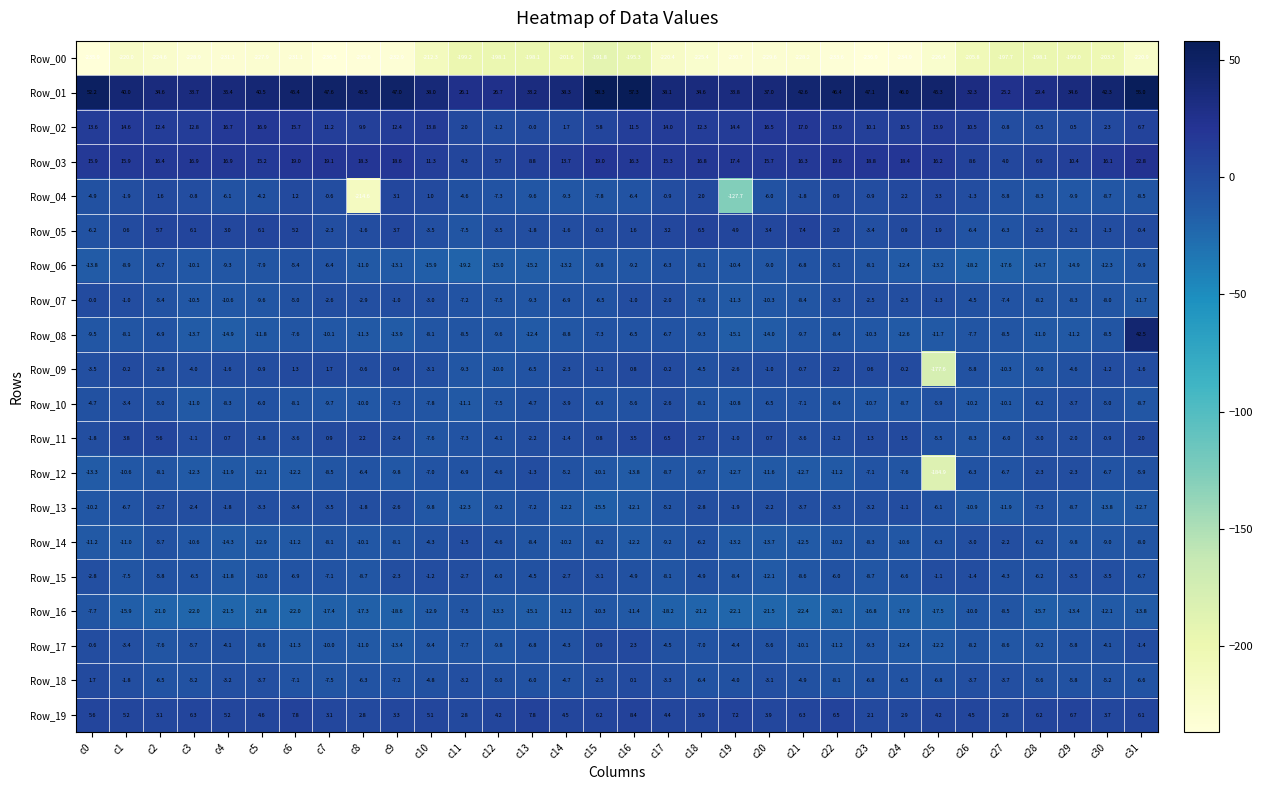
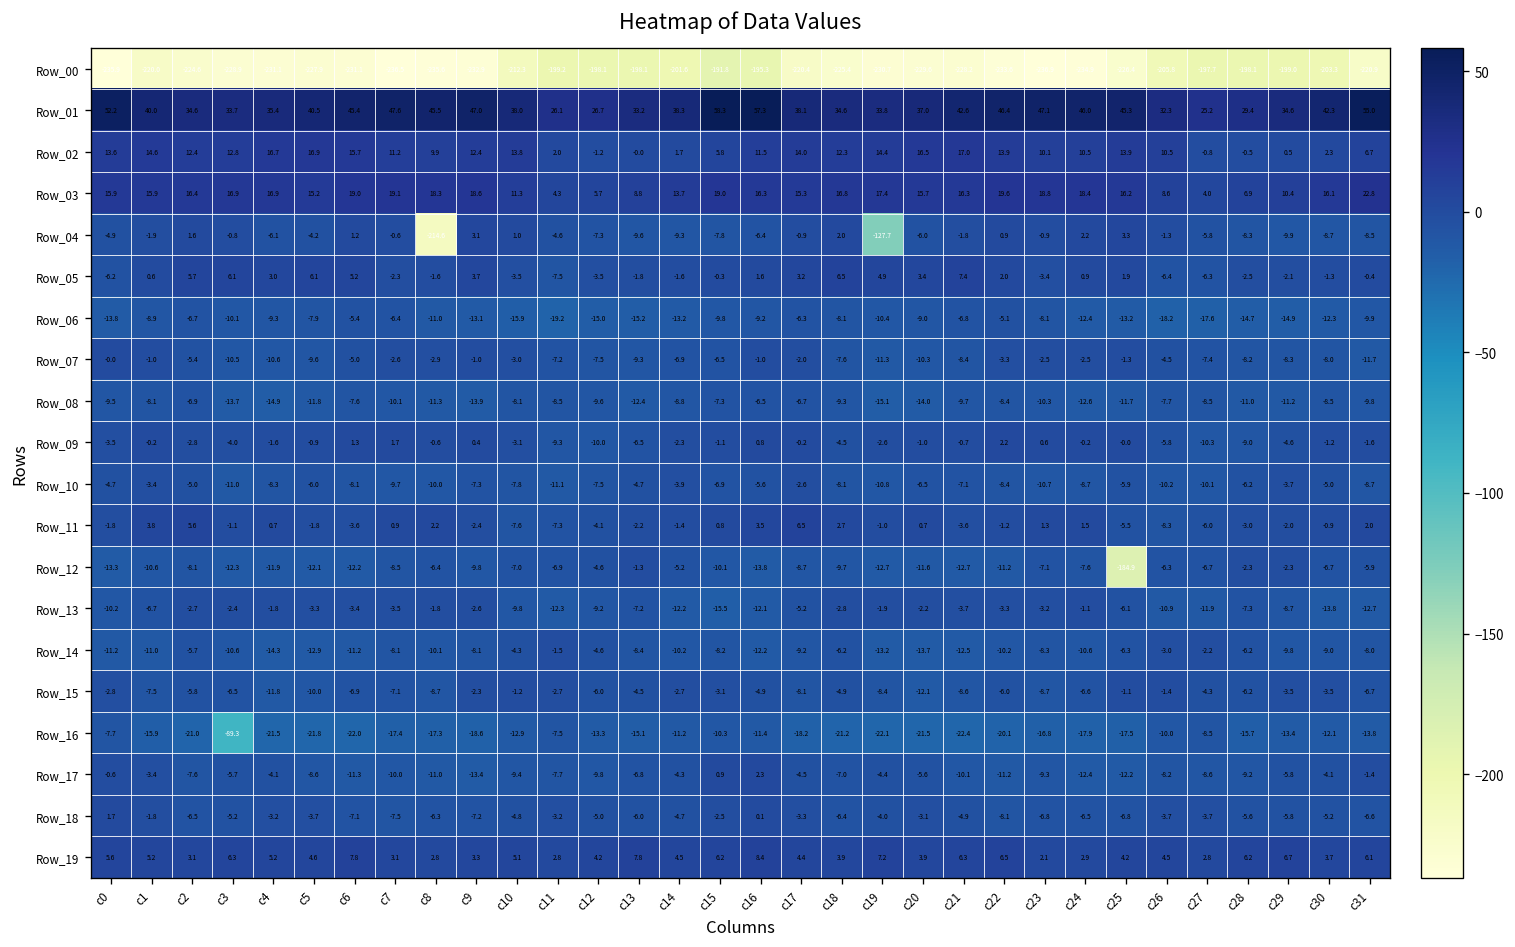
  {
    "Row_08": {
      "c0": -9.5,
      "c1": -8.1,
      "c2": -6.9,
      "c3": -13.7,
      "c4": -14.9,
      "c5": -11.8,
      "c6": -7.6,
      "c7": -10.1,
      "c8": -11.3,
      "c9": -13.9,
      "c10": -8.1,
      "c11": -8.5,
      "c12": -9.6,
      "c13": -12.4,
      "c14": -8.8,
      "c15": -7.3,
      "c16": -6.5,
      "c17": -6.7,
      "c18": -9.3,
      "c19": -15.1,
      "c20": -14.0,
      "c21": -9.7,
      "c22": -8.4,
      "c23": -10.3,
      "c24": -12.6,
      "c25": -11.7,
      "c26": -7.7,
      "c27": -8.5,
      "c28": -11.0,
      "c29": -11.2,
      "c30": -8.5,
-     "c31": 42.5
+     "c31": -9.8
    },
    "Row_09": {
      "c0": -3.5,
      "c1": -0.2,
      "c2": -2.8,
      "c3": -4.0,
      "c4": -1.6,
      "c5": -0.9,
      "c6": 1.3,
      "c7": 1.7,
      "c8": -0.6,
      "c9": 0.4,
      "c10": -3.1,
      "c11": -9.3,
      "c12": -10.0,
      "c13": -6.5,
      "c14": -2.3,
      "c15": -1.1,
      "c16": 0.8,
      "c17": -0.2,
      "c18": -4.5,
      "c19": -2.6,
      "c20": -1.0,
      "c21": -0.7,
      "c22": 2.2,
      "c23": 0.6,
      "c24": -0.2,
-     "c25": -177.6,
+     "c25": -0.0,
      "c26": -5.8,
      "c27": -10.3,
      "c28": -9.0,
      "c29": -4.6,
      "c30": -1.2,
      "c31": -1.6
    },
    "Row_16": {
      "c0": -7.7,
      "c1": -15.9,
      "c2": -21.0,
-     "c3": -22.0,
+     "c3": -89.3,
      "c4": -21.5,
      "c5": -21.8,
      "c6": -22.0,
      "c7": -17.4,
      "c8": -17.3,
      "c9": -18.6,
      "c10": -12.9,
      "c11": -7.5,
      "c12": -13.3,
      "c13": -15.1,
      "c14": -11.2,
      "c15": -10.3,
      "c16": -11.4,
      "c17": -18.2,
      "c18": -21.2,
      "c19": -22.1,
      "c20": -21.5,
      "c21": -22.4,
      "c22": -20.1,
      "c23": -16.8,
      "c24": -17.9,
      "c25": -17.5,
      "c26": -10.0,
      "c27": -8.5,
      "c28": -15.7,
      "c29": -13.4,
      "c30": -12.1,
      "c31": -13.8
    }
  }
